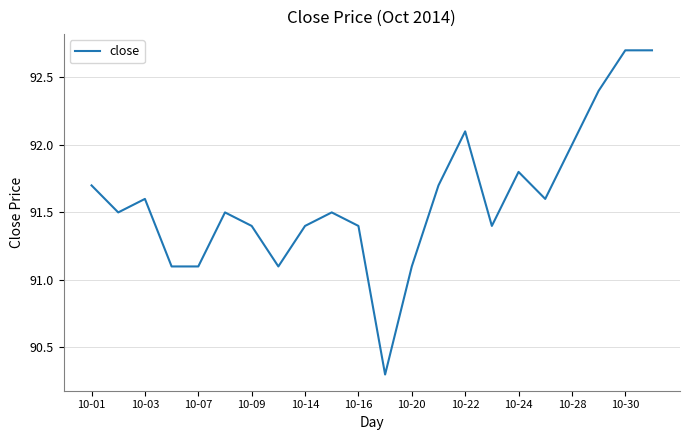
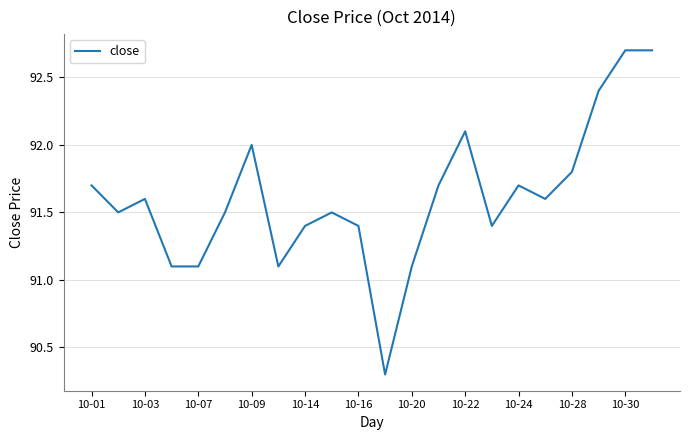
  {
    "10-01": 91.7,
    "10-03": 91.6,
    "10-07": 91.1,
-   "10-09": 91.4,
+   "10-09": 92.0,
    "10-14": 91.4,
    "10-16": 91.4,
    "10-20": 91.1,
    "10-22": 92.1,
-   "10-24": 91.8,
-   "10-28": 92.0,
+   "10-24": 91.7,
+   "10-28": 91.8,
    "10-30": 92.7
  }
